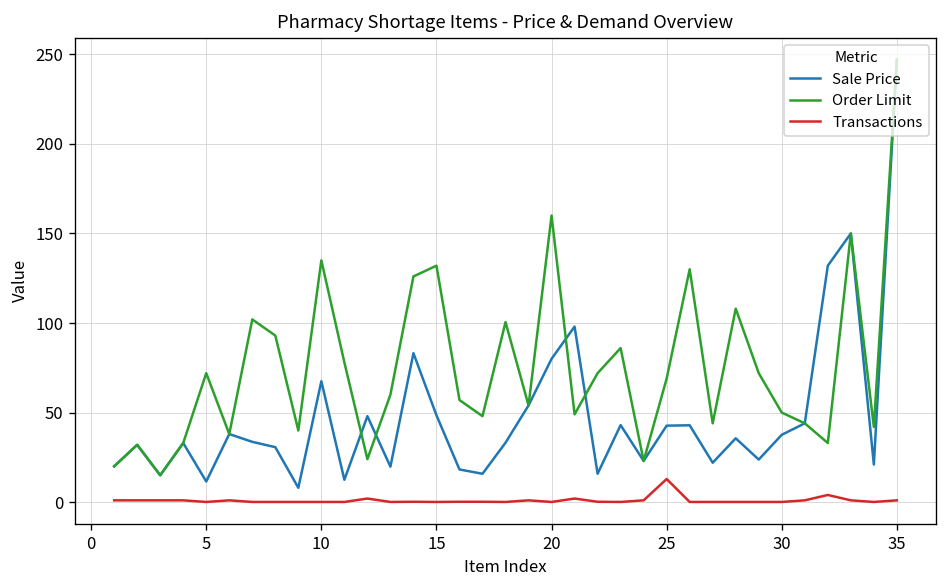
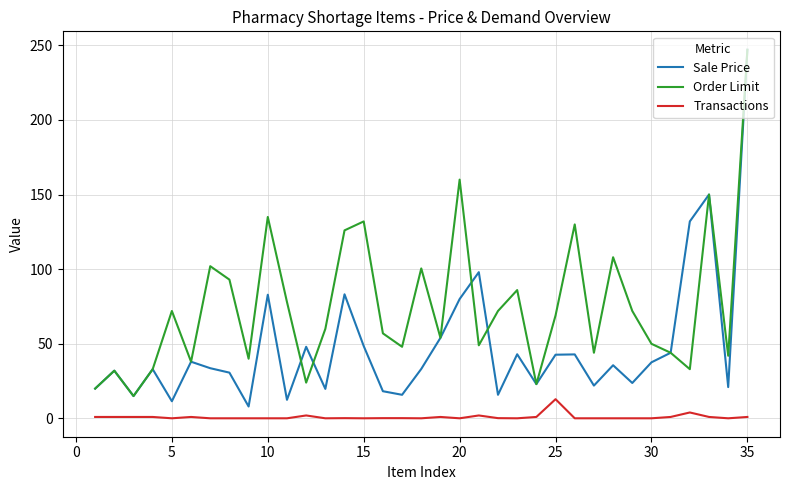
  {
    "Sale Price": {
      "5": 12,
-     "10": 68,
+     "10": 83,
      "15": 49,
      "20": 80,
      "25": 43,
      "30": 38
    },
    "Order Limit": {
      "5": 72,
      "10": 135,
      "15": 132,
      "20": 160,
      "25": 69,
      "30": 50
    },
    "Transactions": {
      "5": 0,
      "10": 0,
      "15": 0,
      "20": 0,
      "25": 13,
      "30": 0,
      "35": 1
    }
  }
